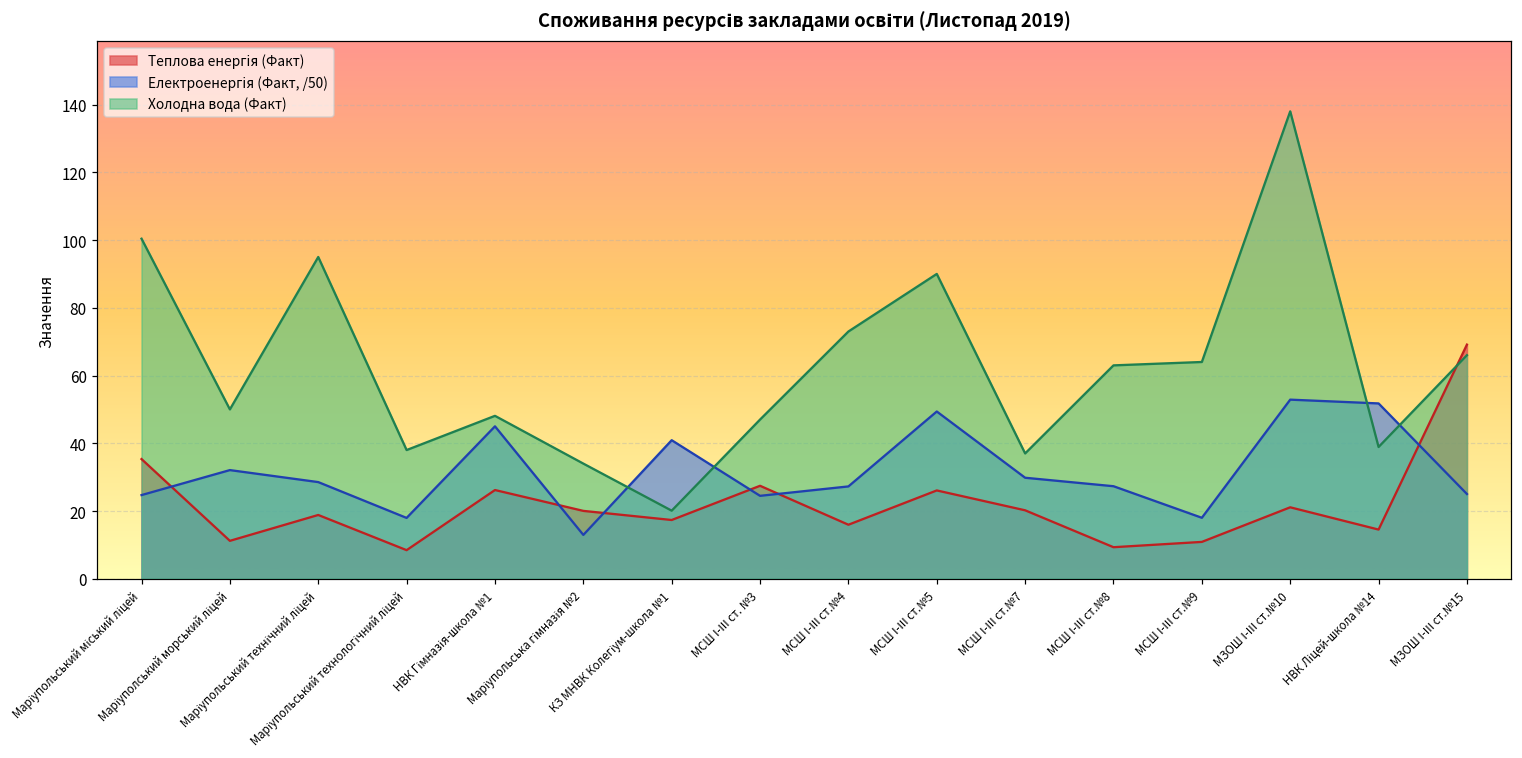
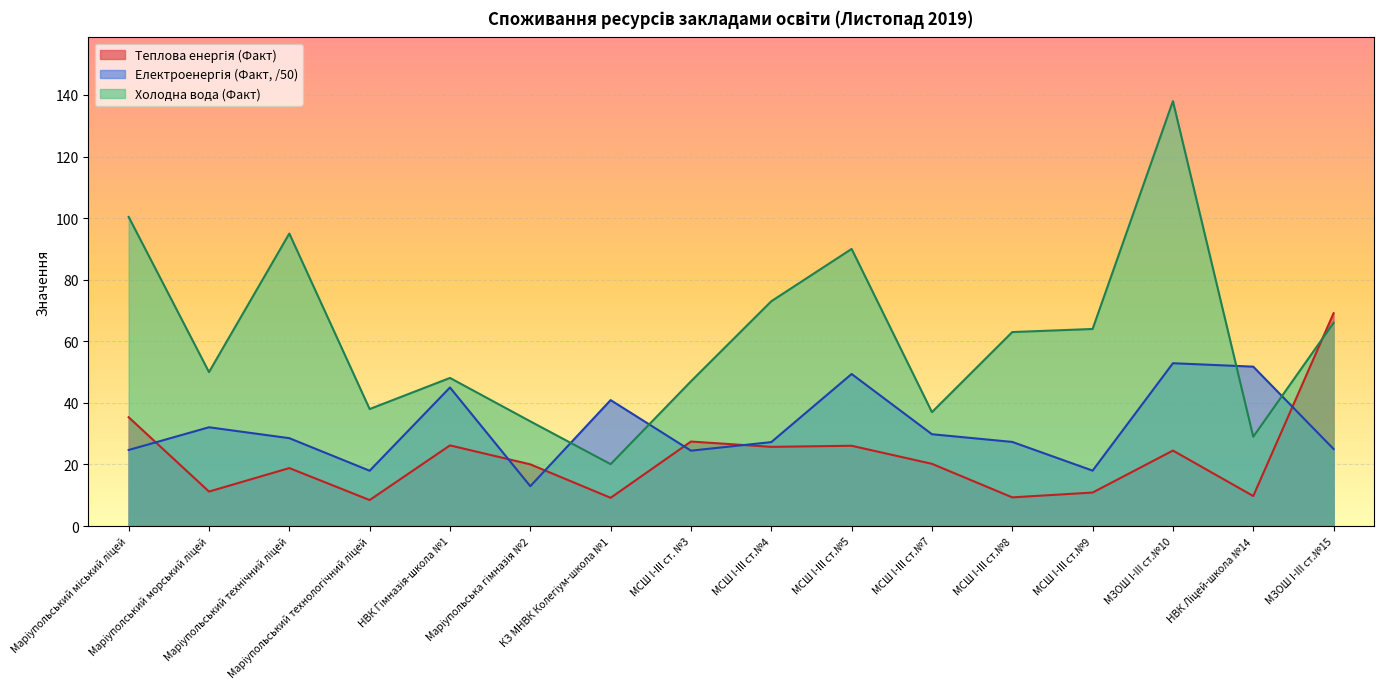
  {
    "Теплова енергія (Факт)": {
      "Маріупольський міський ліцей": 35,
      "Маріуполський морський ліцей": 11,
      "Маріупольський технічний ліцей": 19,
      "Маріупольський технологічний ліцей": 8,
      "НВК Гімназія-школа №1": 26,
      "Маріупольська гімназія №2": 20,
-     "КЗ МНВК Колегіум-школа №1": 17,
+     "КЗ МНВК Колегіум-школа №1": 9,
      "МСШ І-ІІІ ст. №3": 27,
-     "МСШ І-ІІІ ст.№4": 16,
+     "МСШ І-ІІІ ст.№4": 26,
      "МСШ І-ІІІ ст.№5": 26,
      "МСШ І-ІІІ ст.№7": 20,
      "МСШ І-ІІІ ст.№8": 9,
      "МСШ І-ІІІ ст.№9": 11,
-     "МЗОШ І-ІІІ ст.№10": 21,
-     "НВК Ліцей-школа №14": 15,
+     "МЗОШ І-ІІІ ст.№10": 25,
+     "НВК Ліцей-школа №14": 10,
      "МЗОШ І-ІІІ ст.№15": 69
    },
    "Електроенергія (Факт, /50)": {
      "Маріупольський міський ліцей": 25,
      "Маріуполський морський ліцей": 32,
      "Маріупольський технічний ліцей": 29,
      "Маріупольський технологічний ліцей": 18,
      "НВК Гімназія-школа №1": 45,
      "Маріупольська гімназія №2": 13,
      "КЗ МНВК Колегіум-школа №1": 41,
      "МСШ І-ІІІ ст. №3": 24,
      "МСШ І-ІІІ ст.№4": 27,
      "МСШ І-ІІІ ст.№5": 49,
      "МСШ І-ІІІ ст.№7": 30,
      "МСШ І-ІІІ ст.№8": 27,
      "МСШ І-ІІІ ст.№9": 18,
      "МЗОШ І-ІІІ ст.№10": 53,
      "НВК Ліцей-школа №14": 52,
      "МЗОШ І-ІІІ ст.№15": 25
    },
    "Холодна вода (Факт)": {
      "Маріупольський міський ліцей": 100,
      "Маріуполський морський ліцей": 50,
      "Маріупольський технічний ліцей": 95,
      "Маріупольський технологічний ліцей": 38,
      "НВК Гімназія-школа №1": 48,
      "Маріупольська гімназія №2": 34,
      "КЗ МНВК Колегіум-школа №1": 20,
      "МСШ І-ІІІ ст. №3": 47,
      "МСШ І-ІІІ ст.№4": 73,
      "МСШ І-ІІІ ст.№5": 90,
      "МСШ І-ІІІ ст.№7": 37,
      "МСШ І-ІІІ ст.№8": 63,
      "МСШ І-ІІІ ст.№9": 64,
      "МЗОШ І-ІІІ ст.№10": 138,
-     "НВК Ліцей-школа №14": 39,
+     "НВК Ліцей-школа №14": 29,
      "МЗОШ І-ІІІ ст.№15": 66
    }
  }
